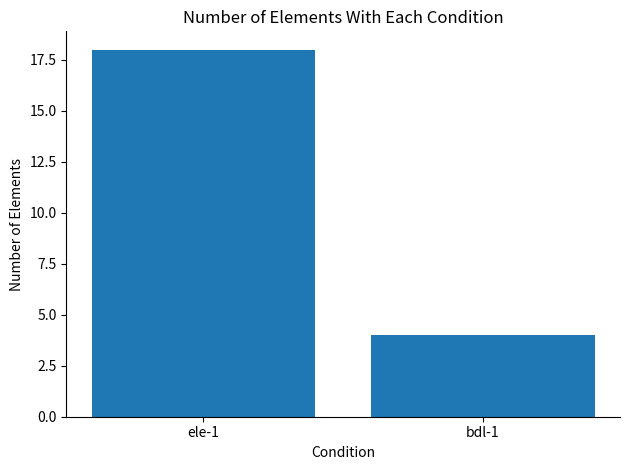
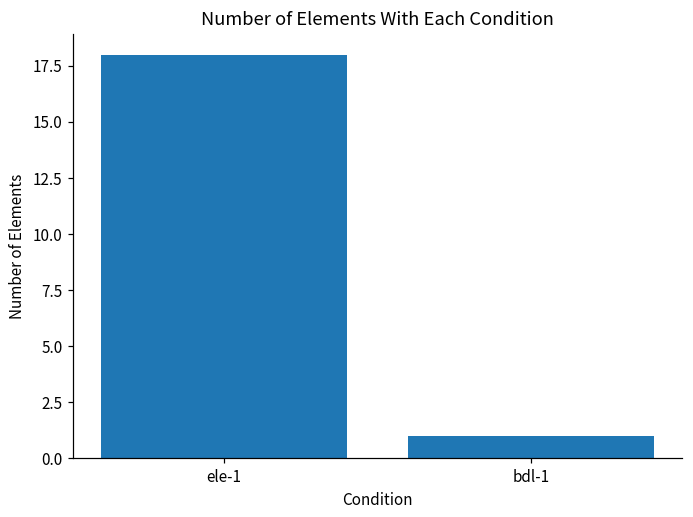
  {
    "ele-1": 18,
-   "bdl-1": 4
+   "bdl-1": 1
  }
